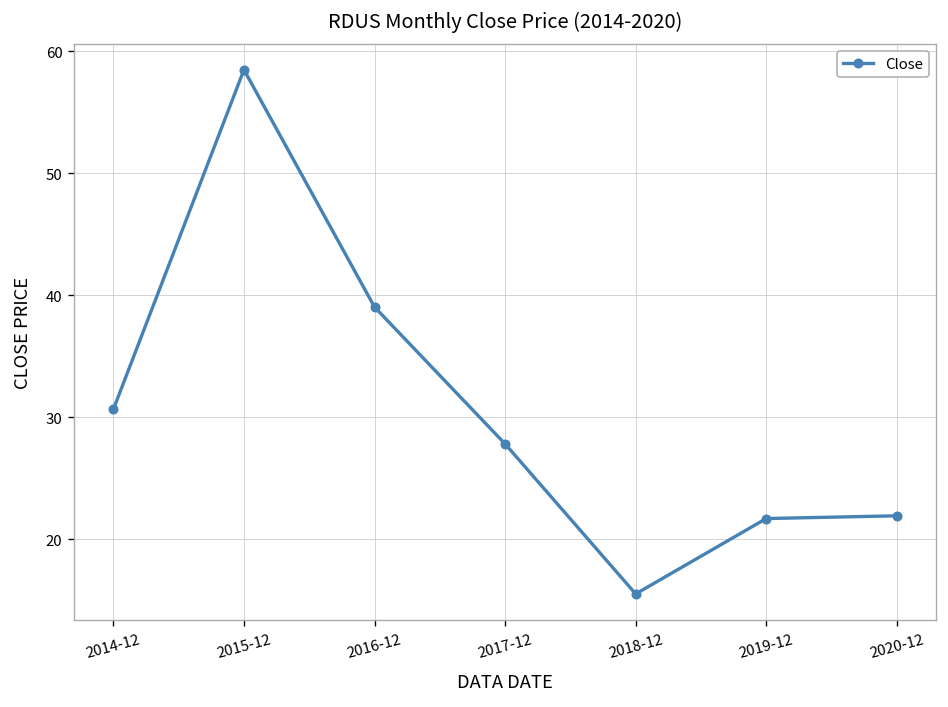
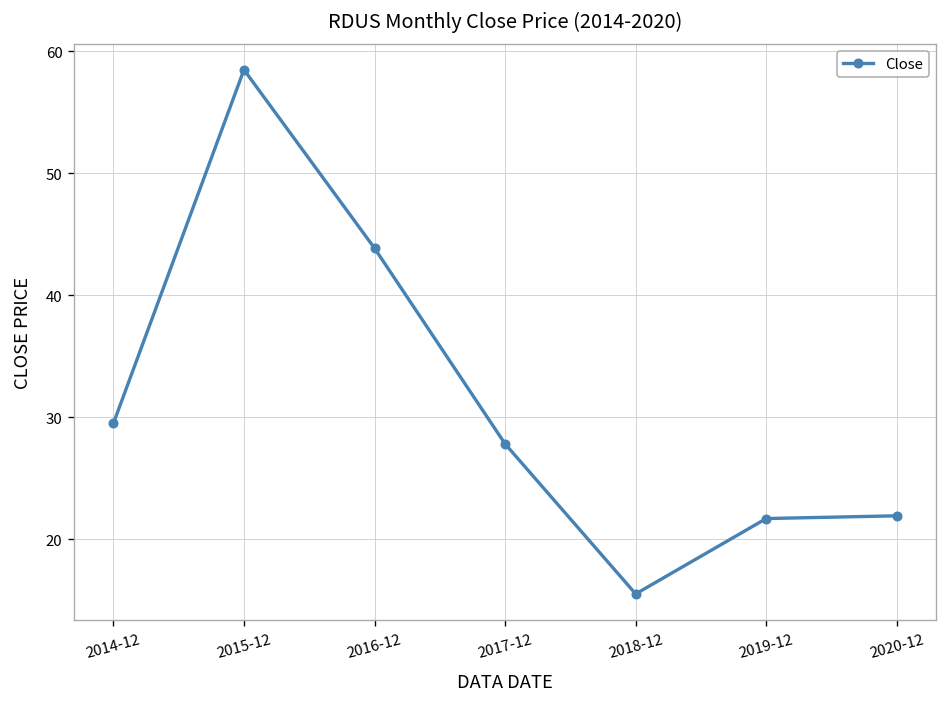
  {
-   "2014-12": 30.6,
+   "2014-12": 29.5,
    "2015-12": 58.5,
-   "2016-12": 39.0,
+   "2016-12": 43.8,
    "2017-12": 27.8,
    "2018-12": 15.5,
    "2019-12": 21.7,
    "2020-12": 21.9
  }
